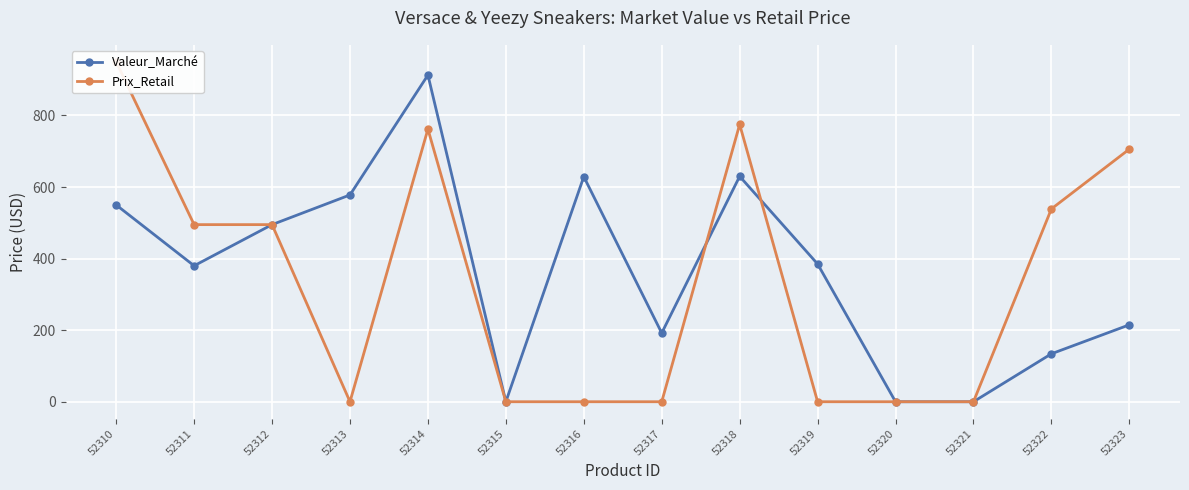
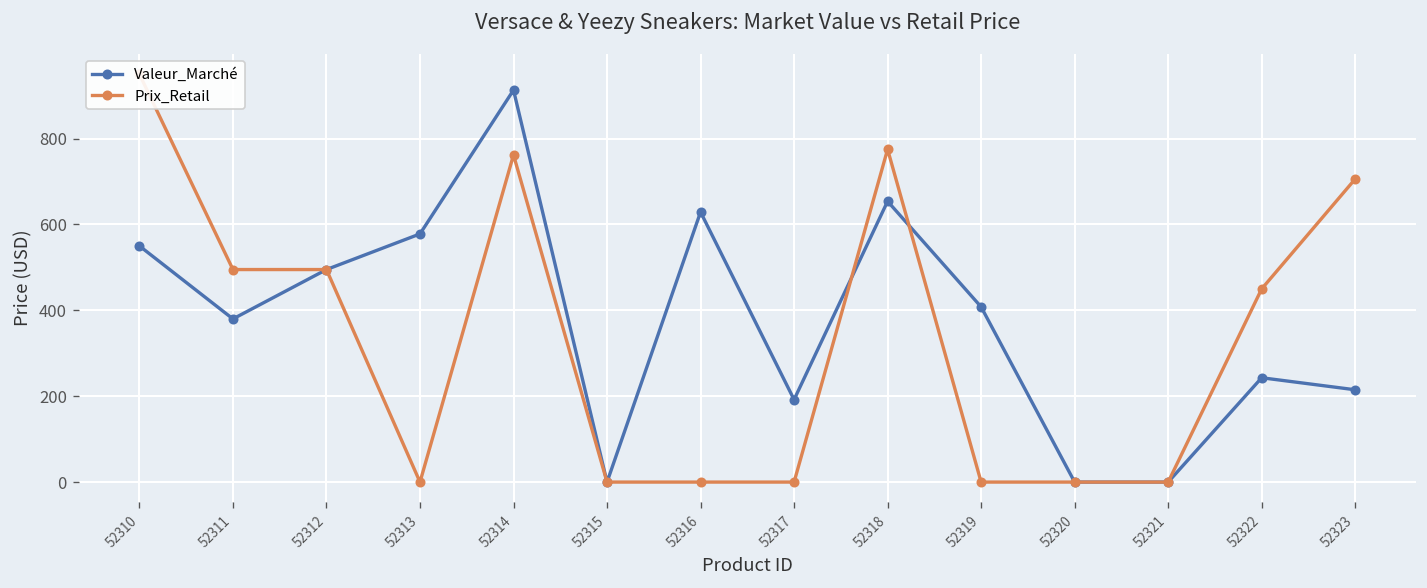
  {
    "Valeur_Marché": {
      "52310": 550,
      "52311": 380,
      "52313": 580,
      "52314": 910,
      "52316": 630,
      "52317": 190,
-     "52318": 630,
-     "52319": 390,
-     "52322": 130,
+     "52318": 650,
+     "52319": 410,
+     "52322": 240,
      "52323": 220
    },
    "Prix_Retail": {
      "52311": 500,
      "52313": 0,
      "52314": 760,
      "52316": 0,
      "52317": 0,
      "52318": 780,
      "52319": 0,
-     "52322": 540,
+     "52322": 450,
      "52323": 710
    }
  }
